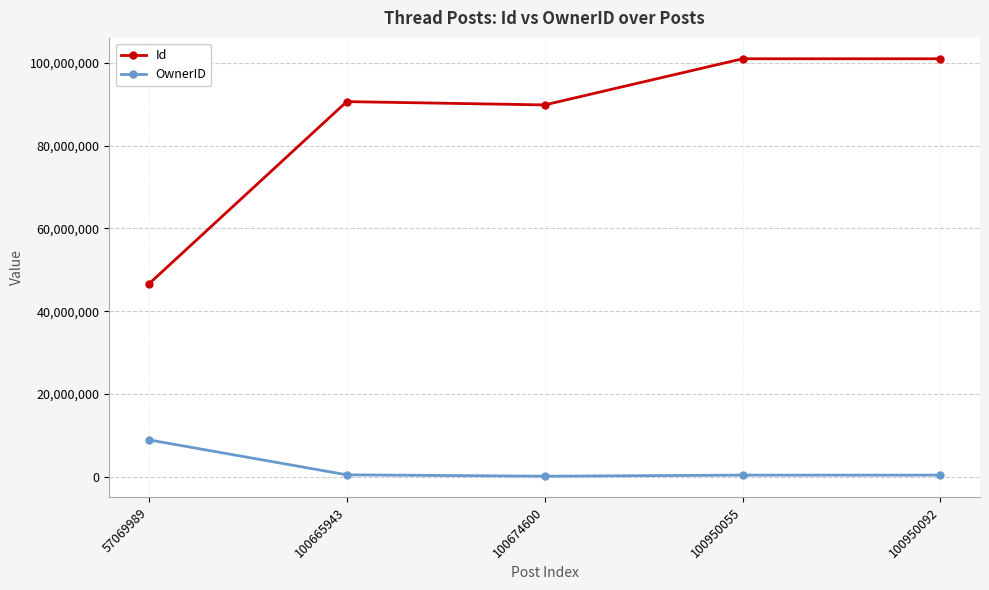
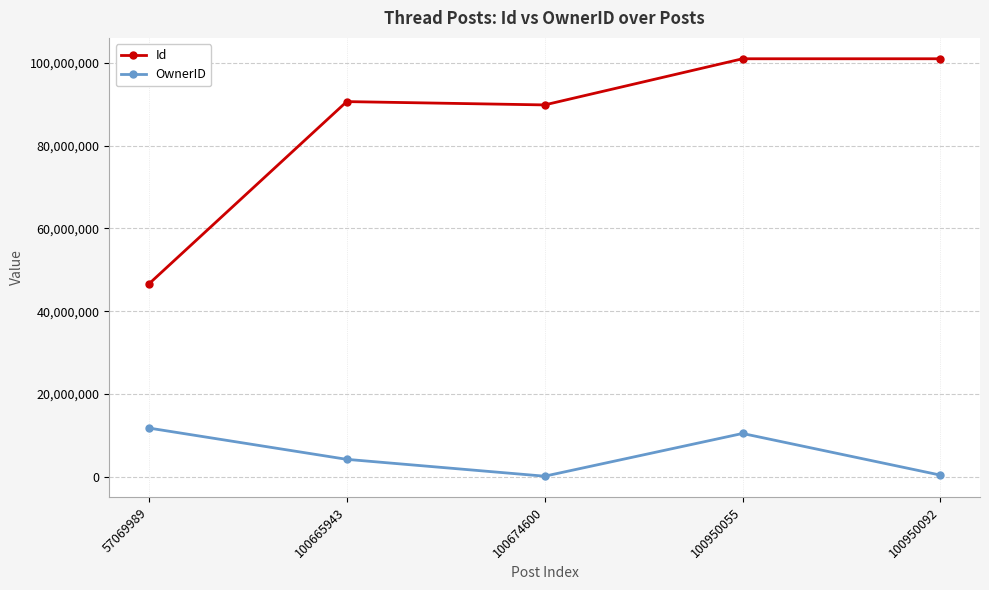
  {
    "Id": {
      "57069989": "47,000,000",
      "100665943": "91,000,000",
      "100674600": "90,000,000",
      "100950055": "101,000,000",
      "100950092": "101,000,000"
    },
    "OwnerID": {
-     "57069989": "9,000,000",
-     "100665943": "1,000,000",
+     "57069989": "12,000,000",
+     "100665943": "4,000,000",
      "100674600": "0",
-     "100950055": "0",
+     "100950055": "10,000,000",
      "100950092": "0"
    }
  }
